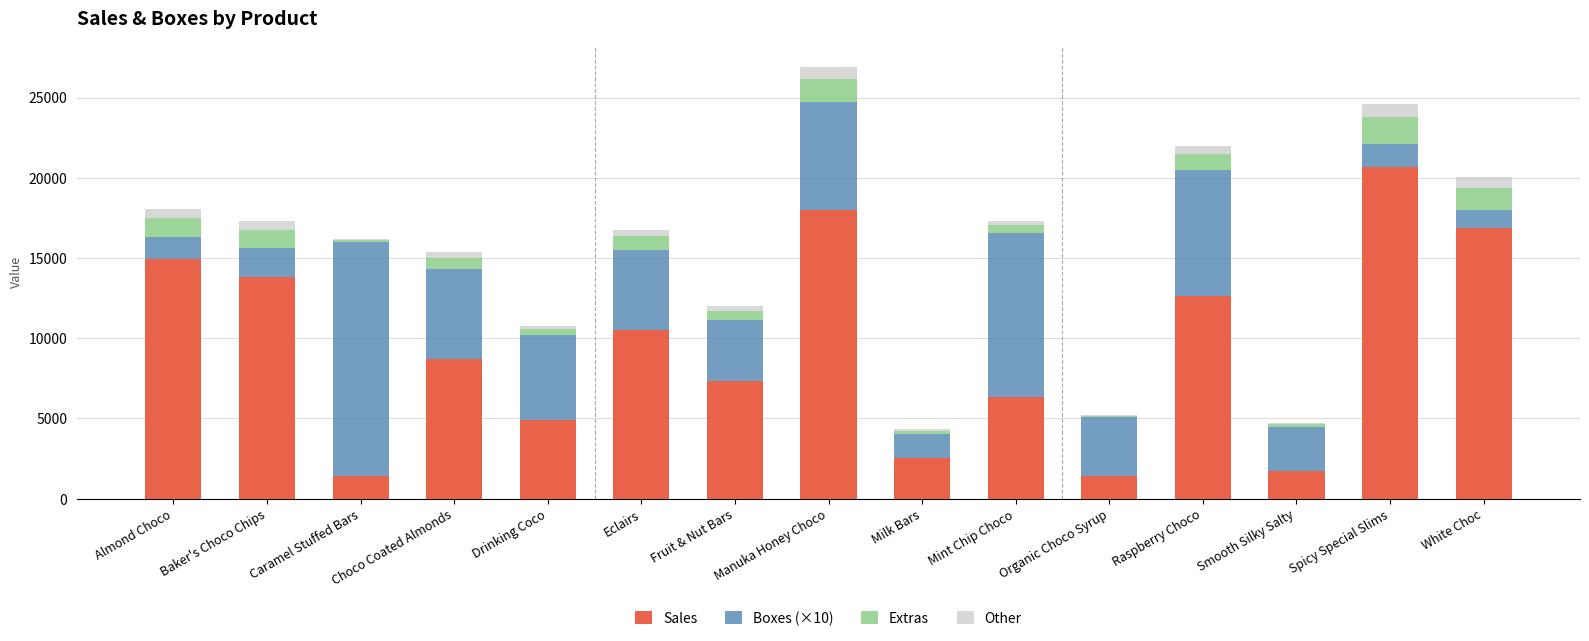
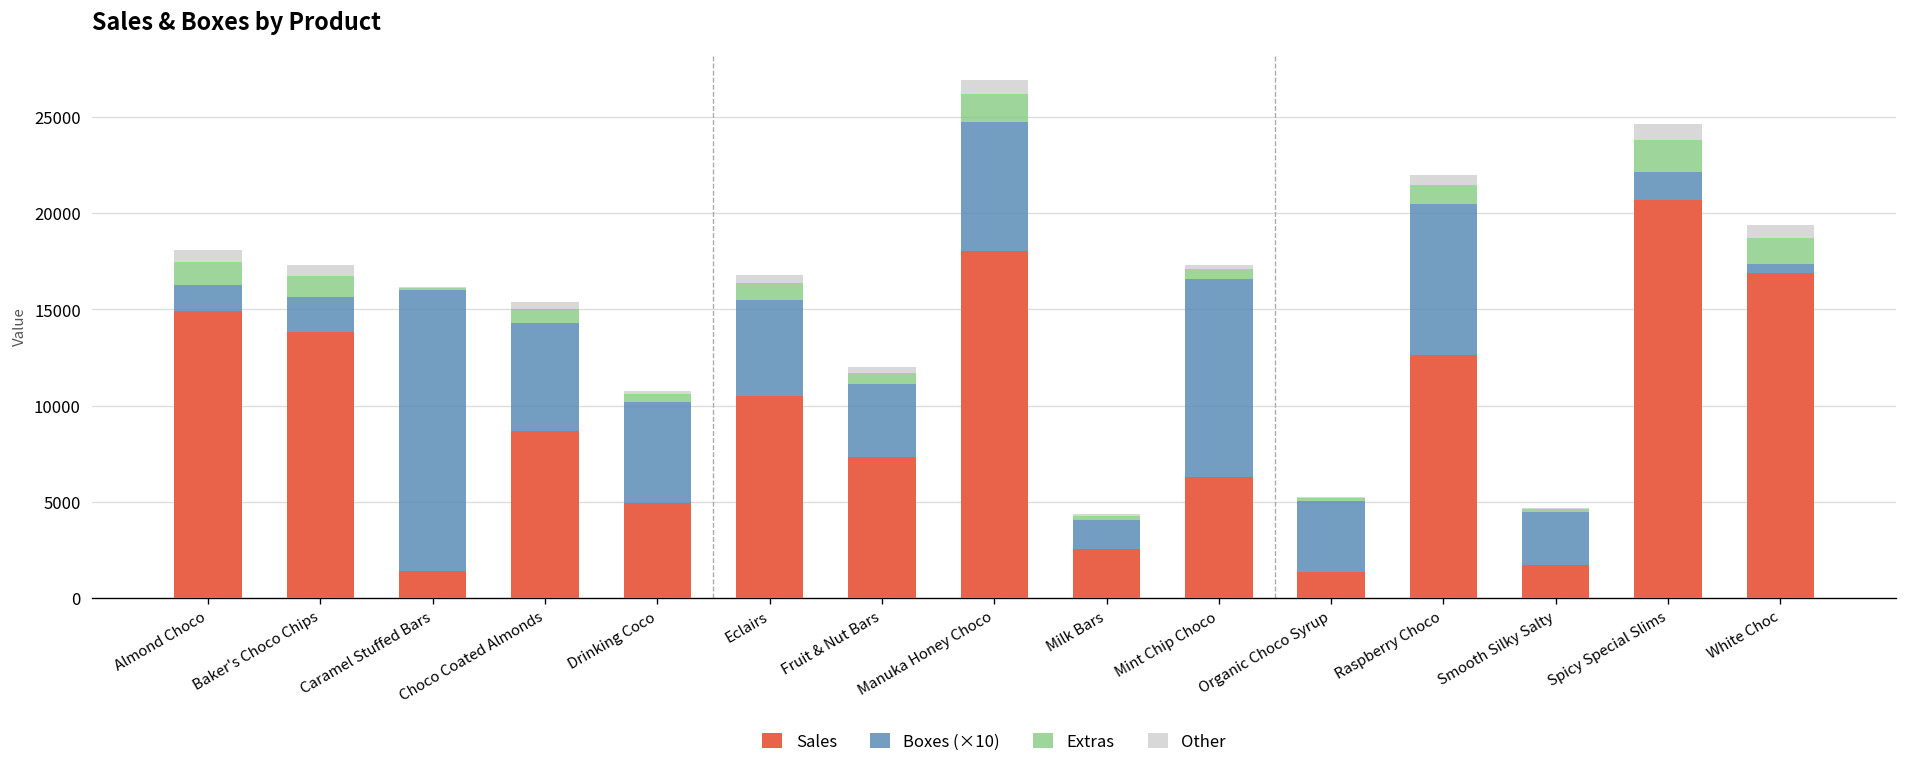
  {
    "Sales": {
      "Almond Choco": 14900,
      "Baker's Choco Chips": 13800,
      "Caramel Stuffed Bars": 1400,
      "Choco Coated Almonds": 8700,
      "Drinking Coco": 4900,
      "Eclairs": 10500,
      "Fruit & Nut Bars": 7300,
      "Manuka Honey Choco": 18000,
      "Milk Bars": 2500,
      "Mint Chip Choco": 6300,
      "Organic Choco Syrup": 1400,
      "Raspberry Choco": 12600,
      "Smooth Silky Salty": 1700,
      "Spicy Special Slims": 20700,
      "White Choc": 16900
    },
    "Boxes (×10)": {
      "Almond Choco": 1400,
      "Baker's Choco Chips": 1800,
      "Caramel Stuffed Bars": 14600,
      "Choco Coated Almonds": 5600,
      "Drinking Coco": 5300,
      "Eclairs": 5000,
      "Fruit & Nut Bars": 3800,
      "Manuka Honey Choco": 6700,
      "Milk Bars": 1500,
      "Mint Chip Choco": 10300,
      "Organic Choco Syrup": 3700,
      "Raspberry Choco": 7800,
      "Smooth Silky Salty": 2800,
      "Spicy Special Slims": 1400,
-     "White Choc": 1100
+     "White Choc": 500
    },
    "Extras": {
      "Almond Choco": 1200,
      "Baker's Choco Chips": 1100,
      "Choco Coated Almonds": 700,
      "Drinking Coco": 400,
      "Eclairs": 800,
      "Fruit & Nut Bars": 600,
      "Manuka Honey Choco": 1400,
      "Milk Bars": 200,
      "Mint Chip Choco": 500,
      "Raspberry Choco": 1000,
      "Spicy Special Slims": 1700,
      "White Choc": 1400
    },
    "Other": {
      "Almond Choco": 600,
      "Baker's Choco Chips": 600,
      "Choco Coated Almonds": 300,
      "Drinking Coco": 200,
      "Eclairs": 400,
      "Fruit & Nut Bars": 300,
      "Manuka Honey Choco": 700,
      "Mint Chip Choco": 300,
      "Raspberry Choco": 500,
      "Spicy Special Slims": 800,
      "White Choc": 700
    }
  }
